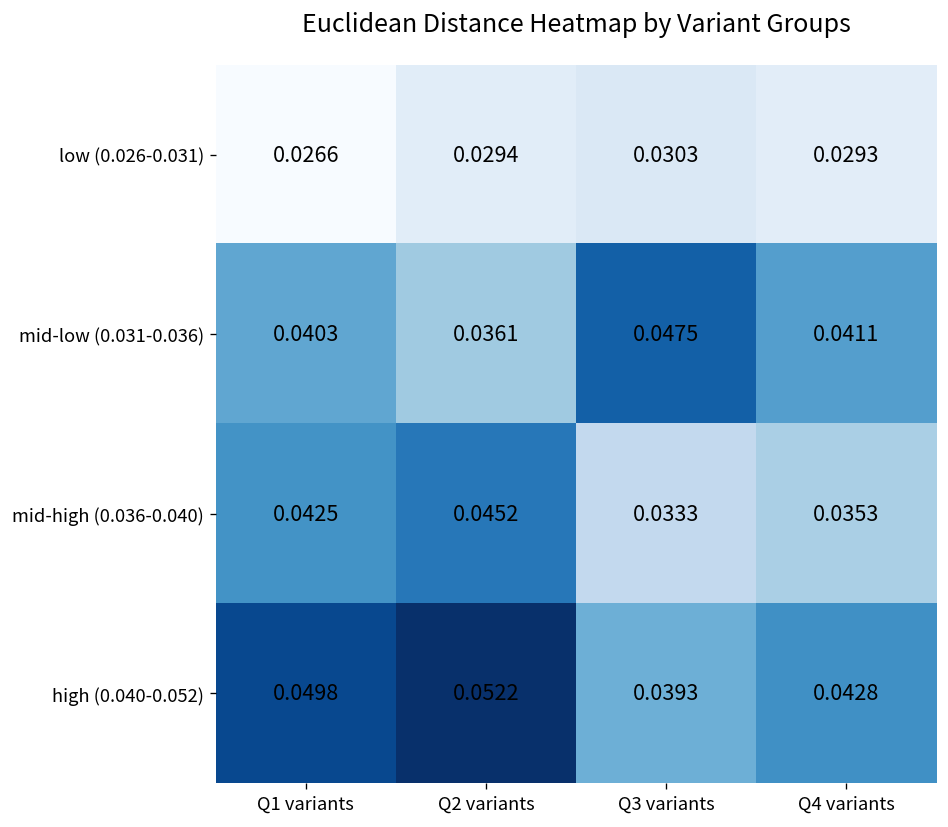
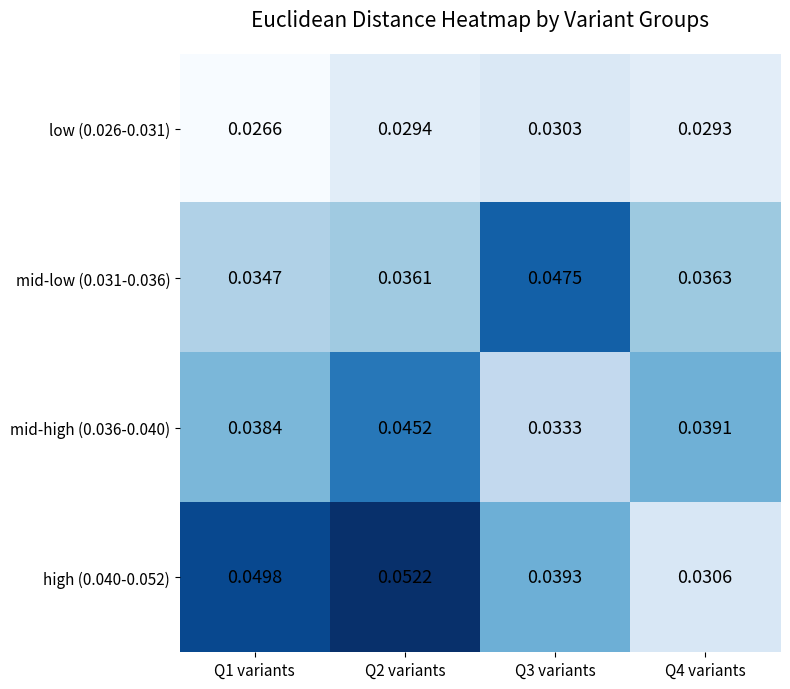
  {
    "low (0.026-0.031)": {
      "Q1 variants": 0.0266,
      "Q2 variants": 0.0294,
      "Q3 variants": 0.0303,
      "Q4 variants": 0.0293
    },
    "mid-low (0.031-0.036)": {
-     "Q1 variants": 0.0403,
+     "Q1 variants": 0.0347,
      "Q2 variants": 0.0361,
      "Q3 variants": 0.0475,
-     "Q4 variants": 0.0411
+     "Q4 variants": 0.0363
    },
    "mid-high (0.036-0.040)": {
-     "Q1 variants": 0.0425,
+     "Q1 variants": 0.0384,
      "Q2 variants": 0.0452,
      "Q3 variants": 0.0333,
-     "Q4 variants": 0.0353
+     "Q4 variants": 0.0391
    },
    "high (0.040-0.052)": {
      "Q1 variants": 0.0498,
      "Q2 variants": 0.0522,
      "Q3 variants": 0.0393,
-     "Q4 variants": 0.0428
+     "Q4 variants": 0.0306
    }
  }
